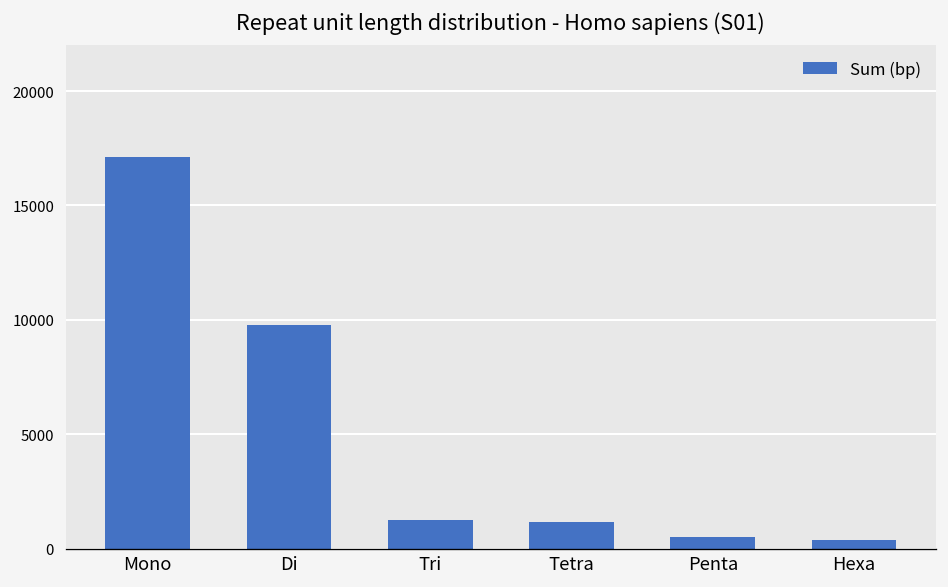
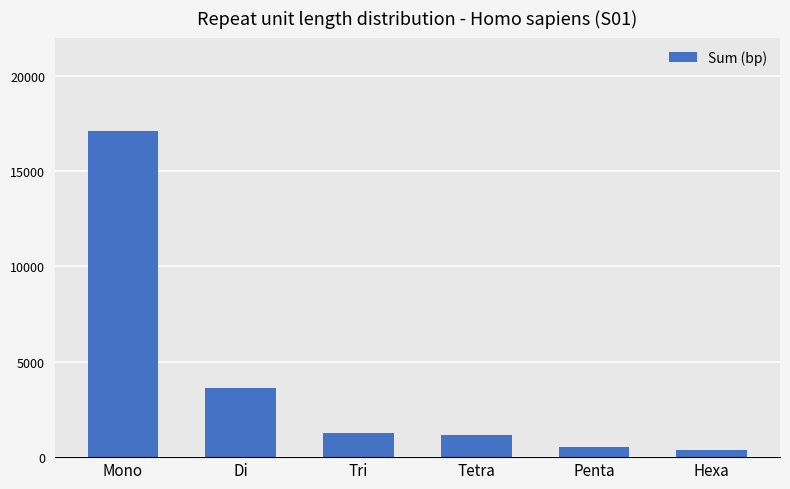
  {
    "Mono": 17100,
-   "Di": 9800,
+   "Di": 3600,
    "Tri": 1300,
    "Tetra": 1200,
    "Penta": 500,
    "Hexa": 400
  }
